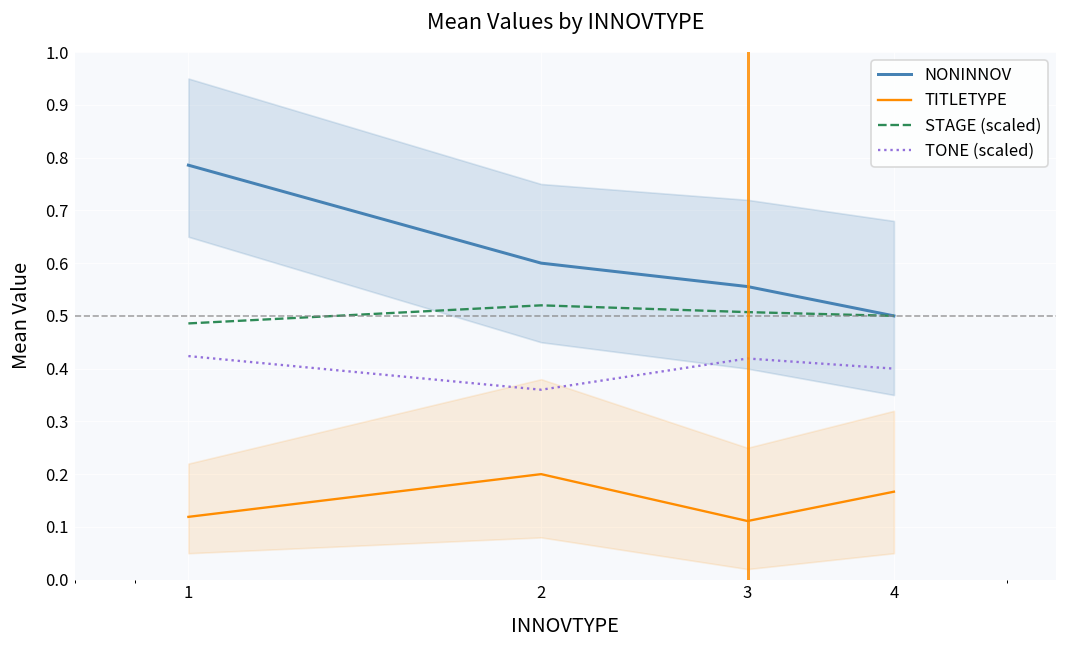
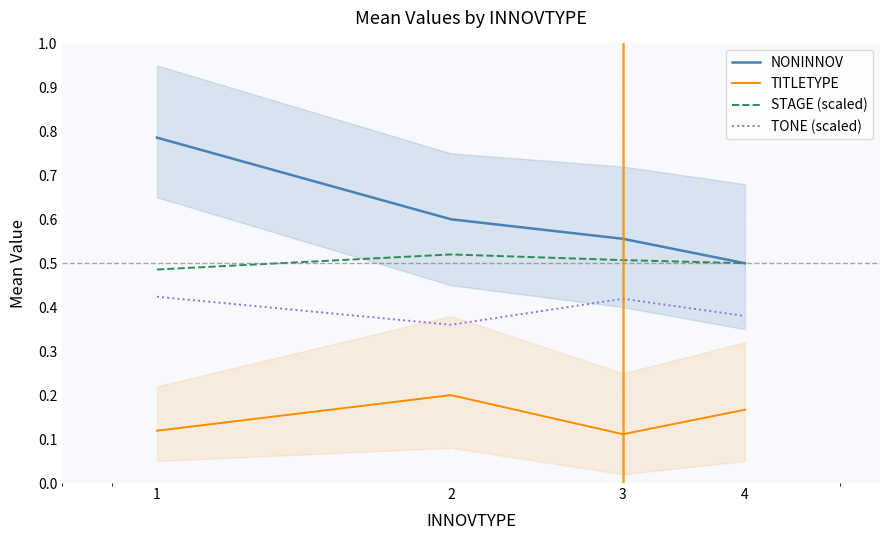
  {
    "STAGE (scaled)": {
      "1": 0.49,
      "2": 0.52,
      "3": 0.51
    },
    "TONE (scaled)": {
      "1": 0.42,
      "2": 0.36,
      "3": 0.42,
-     "4": 0.40
+     "4": 0.38
    }
  }
